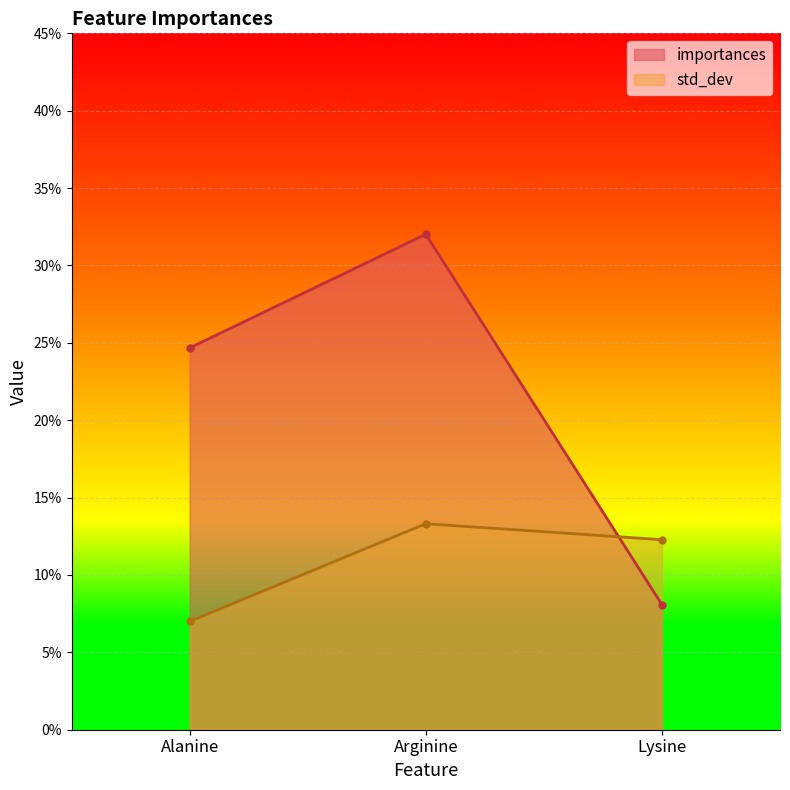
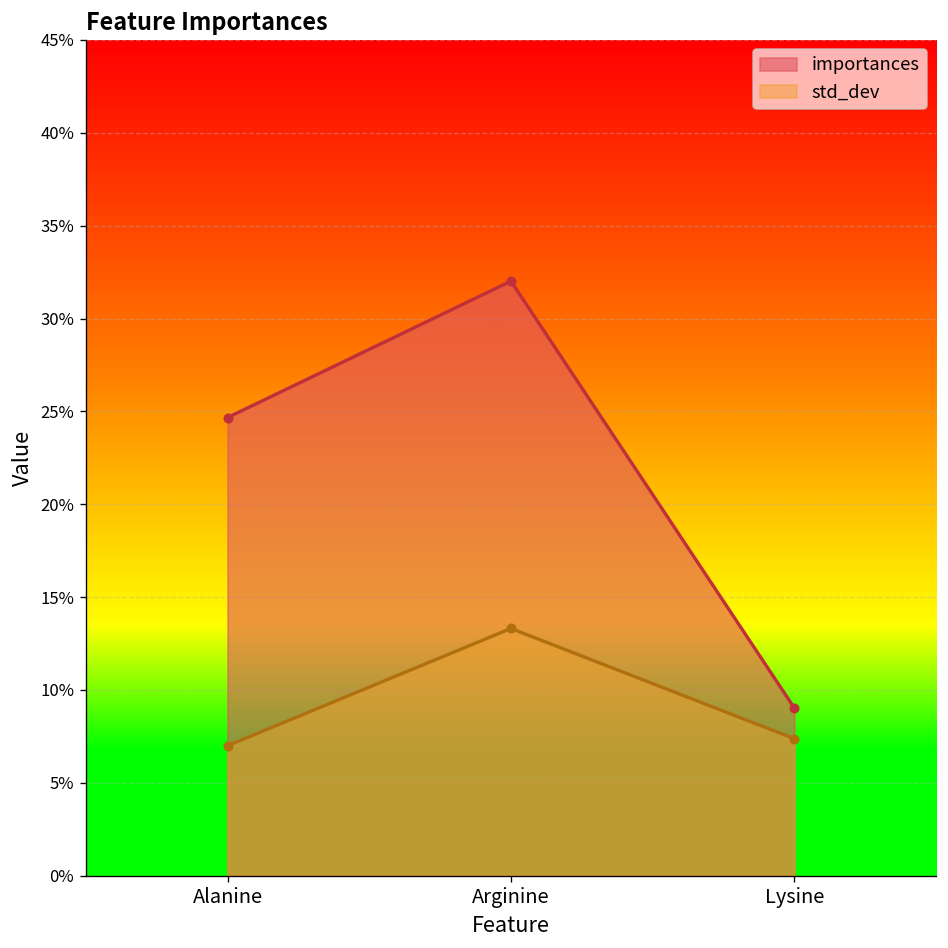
  {
    "importances": {
      "Alanine": "24.7%",
      "Arginine": "32.0%",
-     "Lysine": "8.1%"
+     "Lysine": "9.0%"
    },
    "std_dev": {
      "Alanine": "7.0%",
      "Arginine": "13.3%",
-     "Lysine": "12.3%"
+     "Lysine": "7.4%"
    }
  }
